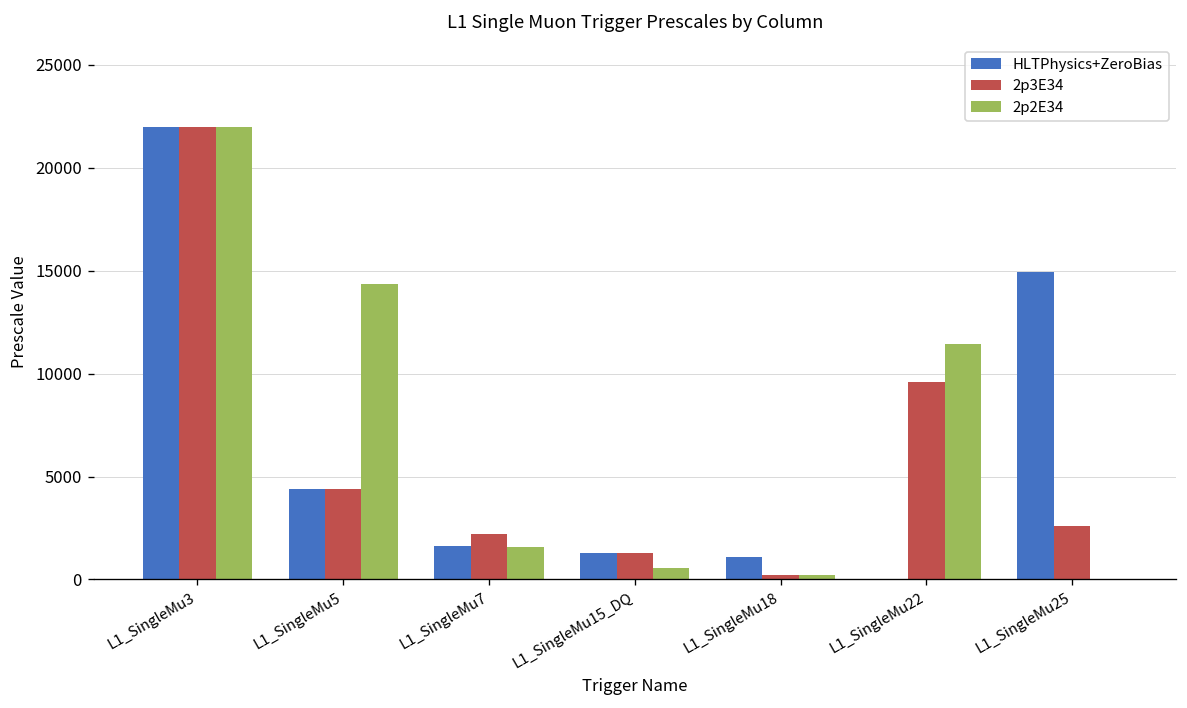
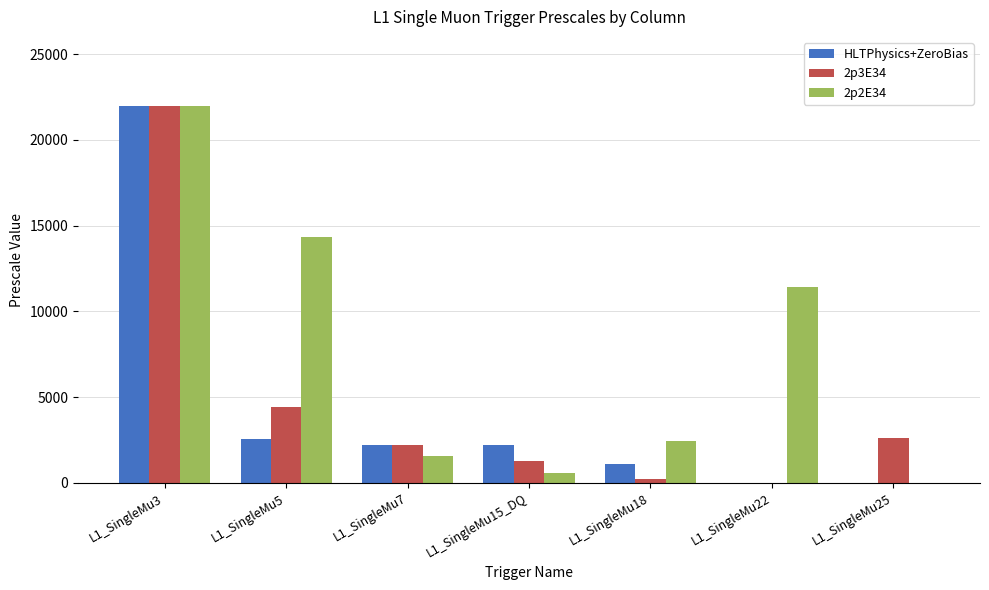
  {
    "HLTPhysics+ZeroBias": {
      "L1_SingleMu3": 22000,
-     "L1_SingleMu5": 4400,
-     "L1_SingleMu7": 1600,
-     "L1_SingleMu15_DQ": 1300,
+     "L1_SingleMu5": 2500,
+     "L1_SingleMu7": 2200,
+     "L1_SingleMu15_DQ": 2200,
      "L1_SingleMu18": 1100,
-     "L1_SingleMu25": 14900
+     "L1_SingleMu25": 0
    },
    "2p3E34": {
      "L1_SingleMu3": 22000,
      "L1_SingleMu5": 4400,
      "L1_SingleMu7": 2200,
      "L1_SingleMu15_DQ": 1300,
      "L1_SingleMu18": 200,
-     "L1_SingleMu22": 9600,
+     "L1_SingleMu22": 0,
      "L1_SingleMu25": 2600
    },
    "2p2E34": {
      "L1_SingleMu3": 22000,
      "L1_SingleMu5": 14400,
      "L1_SingleMu7": 1600,
      "L1_SingleMu15_DQ": 600,
-     "L1_SingleMu18": 200,
+     "L1_SingleMu18": 2400,
      "L1_SingleMu22": 11400
    }
  }
